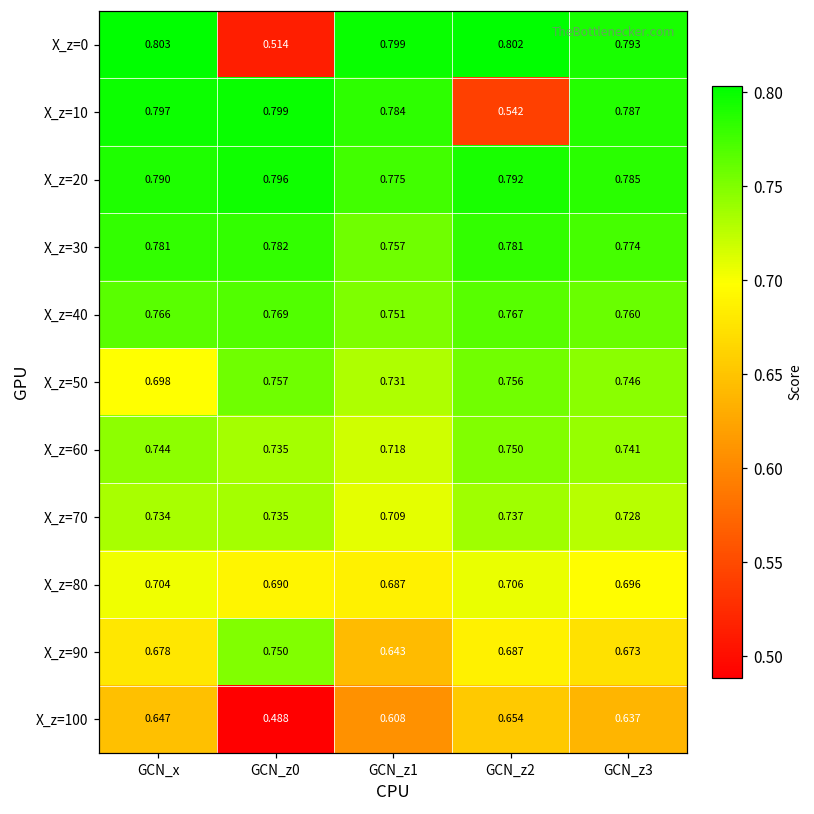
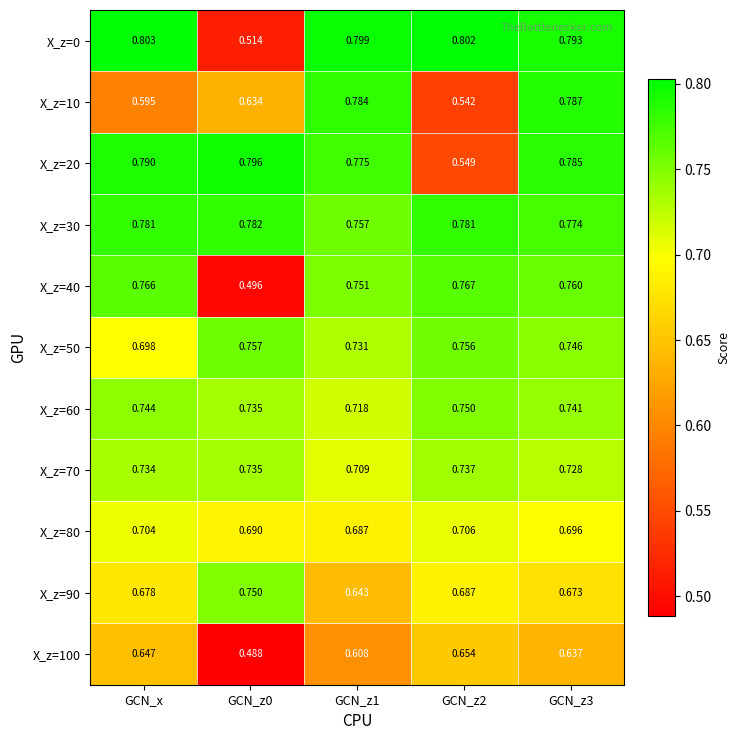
  {
    "X_z=0": {
      "GCN_x": 0.803,
      "GCN_z0": 0.514,
      "GCN_z1": 0.799,
      "GCN_z2": 0.802
    },
    "X_z=10": {
-     "GCN_x": 0.797,
-     "GCN_z0": 0.799,
+     "GCN_x": 0.595,
+     "GCN_z0": 0.634,
      "GCN_z1": 0.784,
      "GCN_z2": 0.542,
      "GCN_z3": 0.787
    },
    "X_z=20": {
      "GCN_x": 0.790,
      "GCN_z0": 0.796,
      "GCN_z1": 0.775,
-     "GCN_z2": 0.792,
+     "GCN_z2": 0.549,
      "GCN_z3": 0.785
    },
    "X_z=30": {
      "GCN_x": 0.781,
      "GCN_z0": 0.782,
      "GCN_z1": 0.757,
      "GCN_z2": 0.781,
      "GCN_z3": 0.774
    },
    "X_z=40": {
      "GCN_x": 0.766,
-     "GCN_z0": 0.769,
+     "GCN_z0": 0.496,
      "GCN_z1": 0.751,
      "GCN_z2": 0.767,
      "GCN_z3": 0.760
    },
    "X_z=50": {
      "GCN_x": 0.698,
      "GCN_z0": 0.757,
      "GCN_z1": 0.731,
      "GCN_z2": 0.756,
      "GCN_z3": 0.746
    },
    "X_z=60": {
      "GCN_x": 0.744,
      "GCN_z0": 0.735,
      "GCN_z1": 0.718,
      "GCN_z2": 0.750,
      "GCN_z3": 0.741
    },
    "X_z=70": {
      "GCN_x": 0.734,
      "GCN_z0": 0.735,
      "GCN_z1": 0.709,
      "GCN_z2": 0.737,
      "GCN_z3": 0.728
    },
    "X_z=80": {
      "GCN_x": 0.704,
      "GCN_z0": 0.690,
      "GCN_z1": 0.687,
      "GCN_z2": 0.706,
      "GCN_z3": 0.696
    },
    "X_z=90": {
      "GCN_x": 0.678,
      "GCN_z0": 0.750,
      "GCN_z1": 0.643,
      "GCN_z2": 0.687,
      "GCN_z3": 0.673
    },
    "X_z=100": {
      "GCN_x": 0.647,
      "GCN_z0": 0.488,
      "GCN_z1": 0.608,
      "GCN_z2": 0.654,
      "GCN_z3": 0.637
    }
  }
